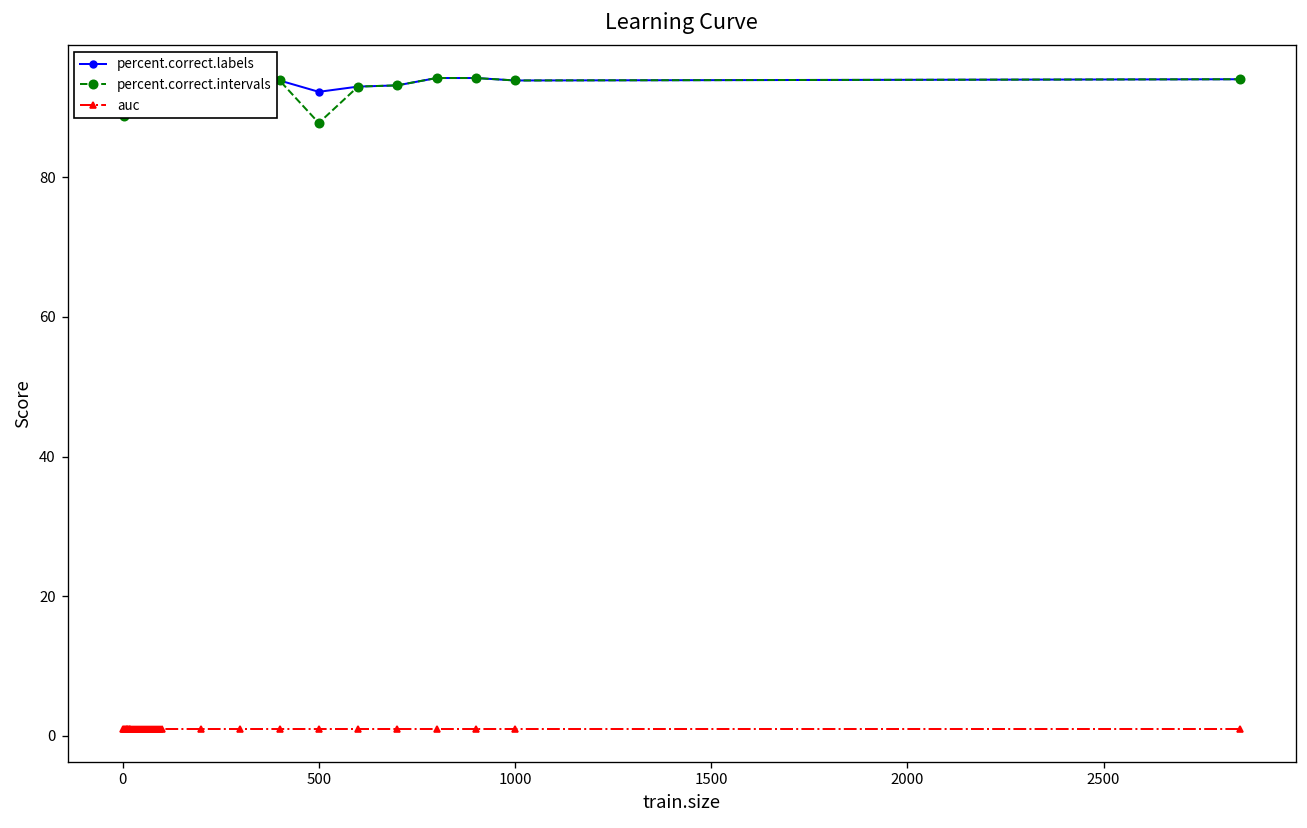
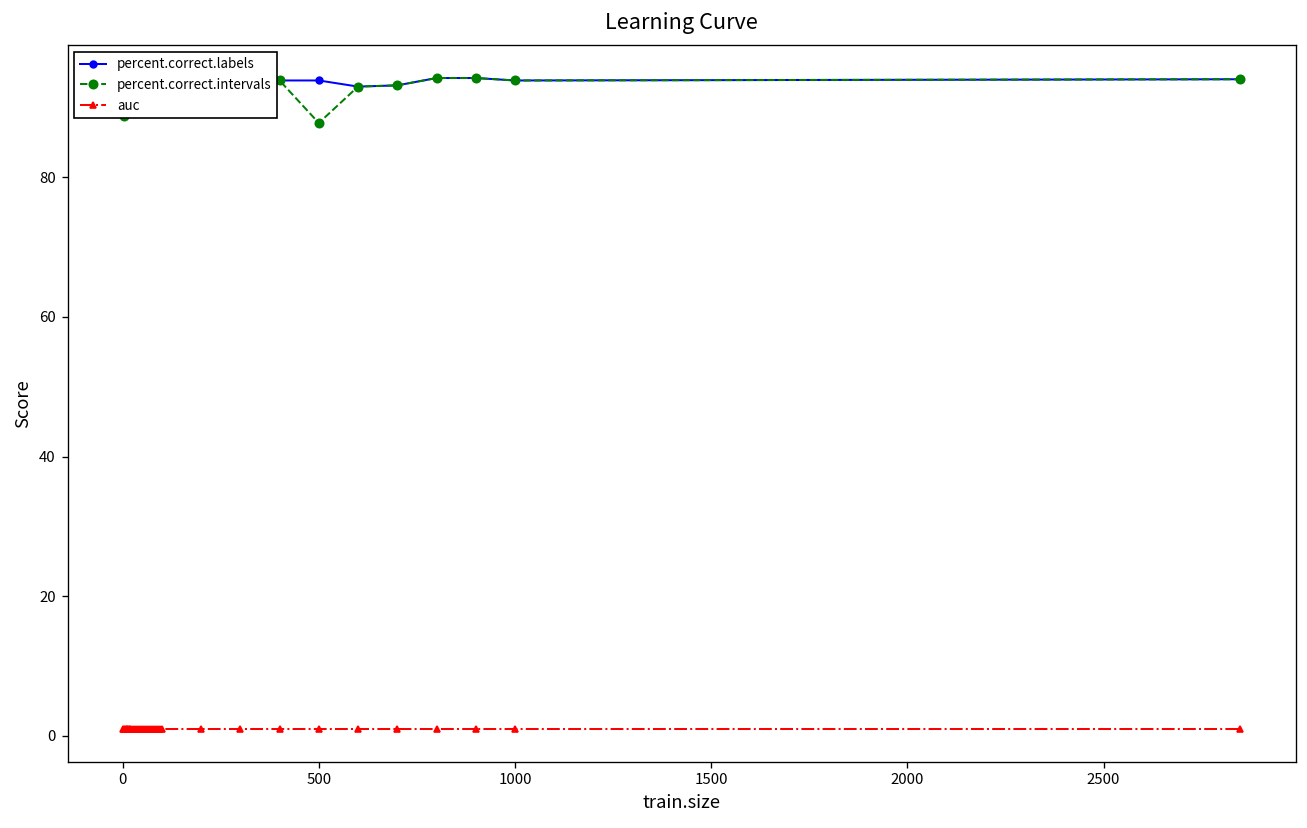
  {
    "percent.correct.labels": {
-     "500": 92
+     "500": 94
    },
    "percent.correct.intervals": {
      "500": 88
    },
    "auc": {
      "500": 1,
      "1000": 1
    }
  }
